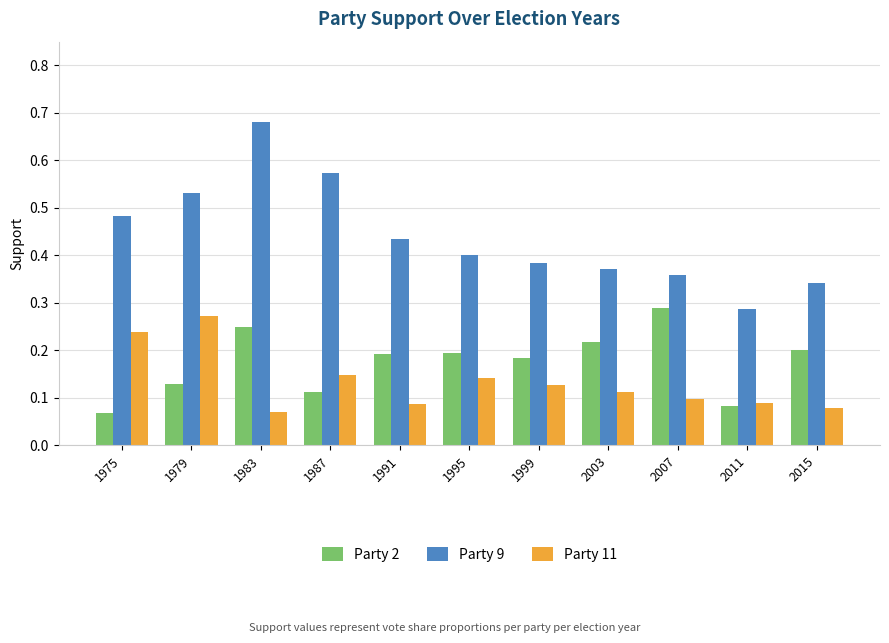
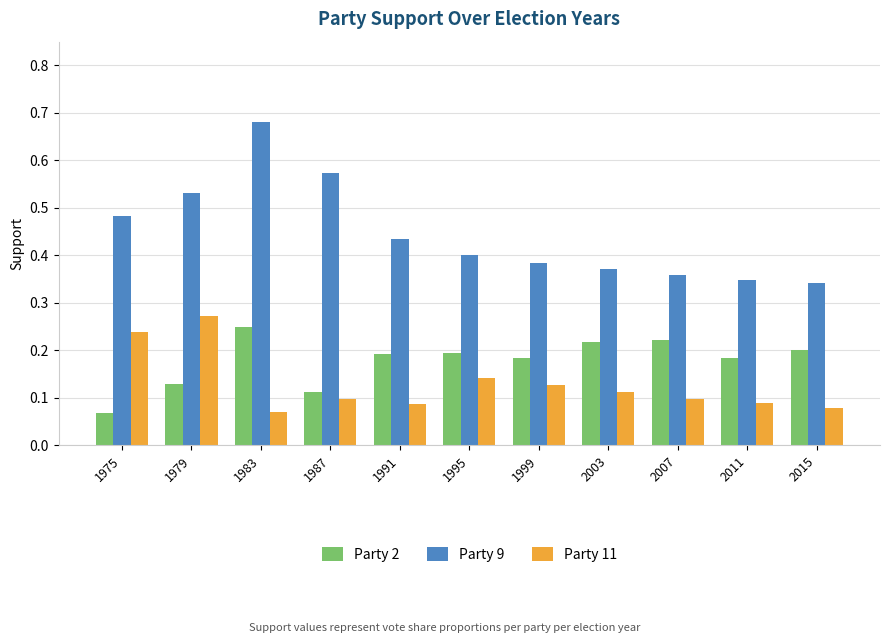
  {
    "Party 2": {
      "1975": 0.07,
      "1979": 0.13,
      "1983": 0.25,
      "1987": 0.11,
      "1991": 0.19,
      "1995": 0.19,
      "1999": 0.19,
      "2003": 0.22,
-     "2007": 0.29,
-     "2011": 0.08,
+     "2007": 0.22,
+     "2011": 0.18,
      "2015": 0.20
    },
    "Party 9": {
      "1975": 0.48,
      "1979": 0.53,
      "1983": 0.68,
      "1987": 0.57,
      "1991": 0.43,
      "1995": 0.40,
      "1999": 0.39,
      "2003": 0.37,
      "2007": 0.36,
-     "2011": 0.29,
+     "2011": 0.35,
      "2015": 0.34
    },
    "Party 11": {
      "1975": 0.24,
      "1979": 0.27,
      "1983": 0.07,
-     "1987": 0.15,
+     "1987": 0.10,
      "1991": 0.09,
      "1995": 0.14,
      "1999": 0.13,
      "2003": 0.11,
      "2007": 0.10,
      "2011": 0.09,
      "2015": 0.08
    }
  }
